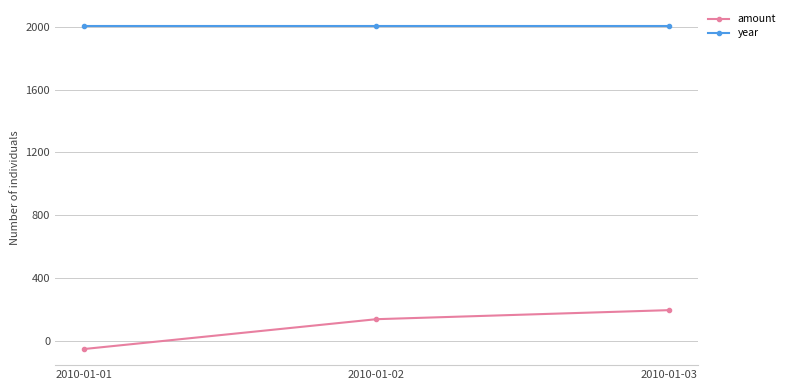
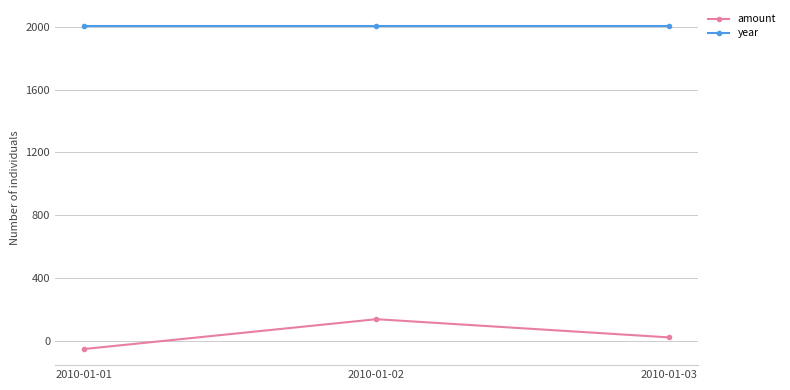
  {
    "amount": {
      "2010-01-01": -50,
      "2010-01-02": 140,
-     "2010-01-03": 200
+     "2010-01-03": 20
    },
    "year": {
      "2010-01-01": 2000,
      "2010-01-02": 2000,
      "2010-01-03": 2000
    }
  }
